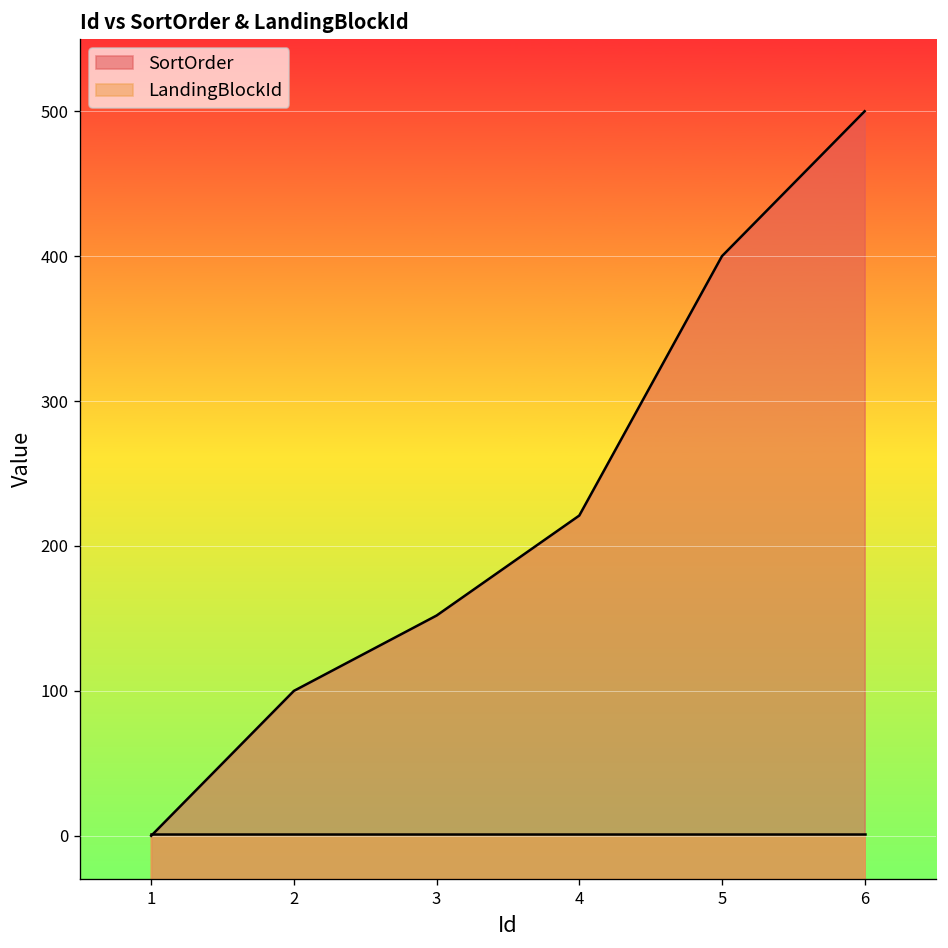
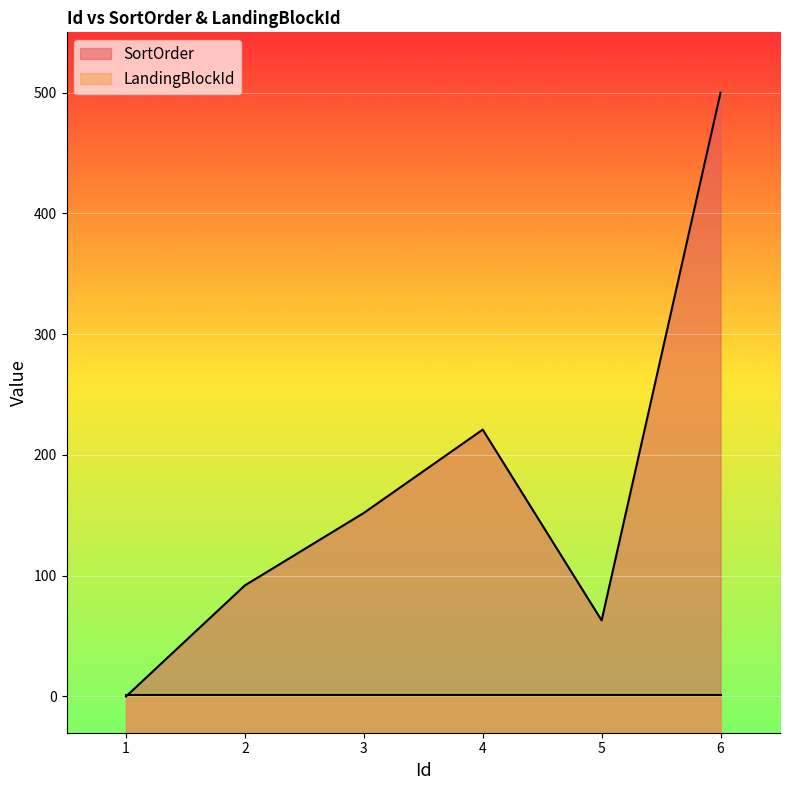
  {
    "SortOrder": {
-     "2": 100,
+     "2": 92,
      "3": 152,
      "4": 221,
-     "5": 400,
+     "5": 63,
      "6": 500
    },
    "LandingBlockId": {
      "2": 1,
      "3": 1,
      "4": 1,
      "5": 1,
      "6": 1
    }
  }
